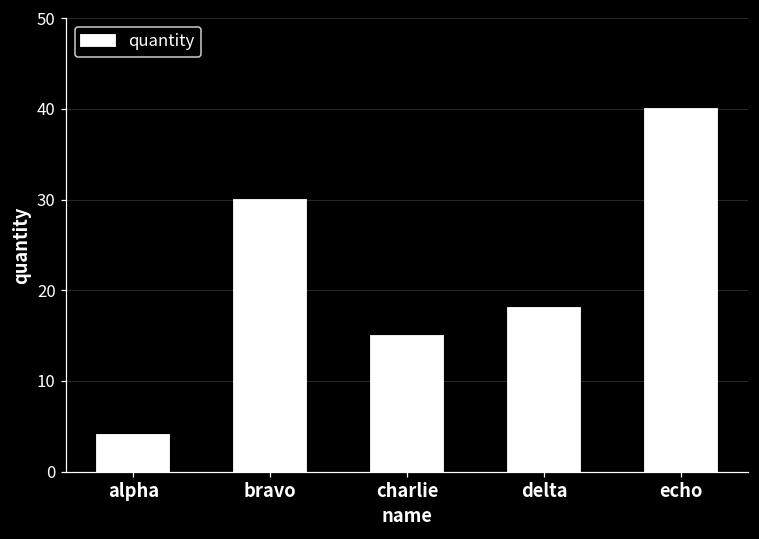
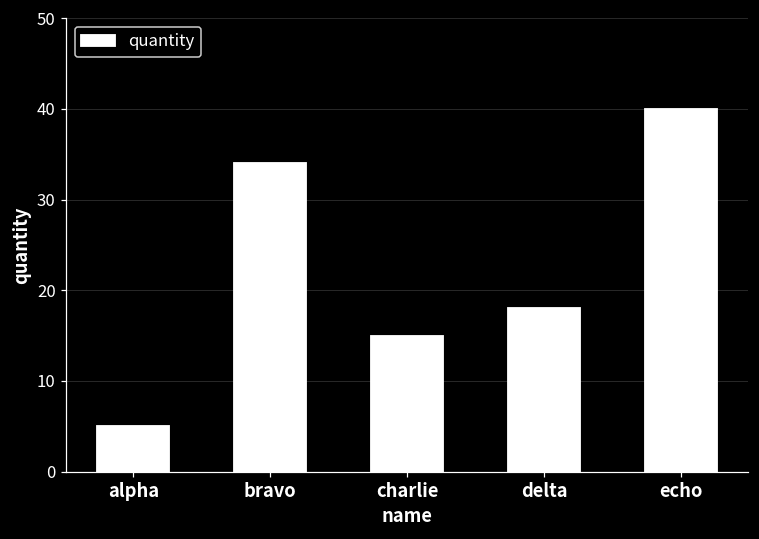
  {
-   "alpha": 4,
-   "bravo": 30,
+   "alpha": 5,
+   "bravo": 34,
    "charlie": 15,
    "delta": 18,
    "echo": 40
  }
